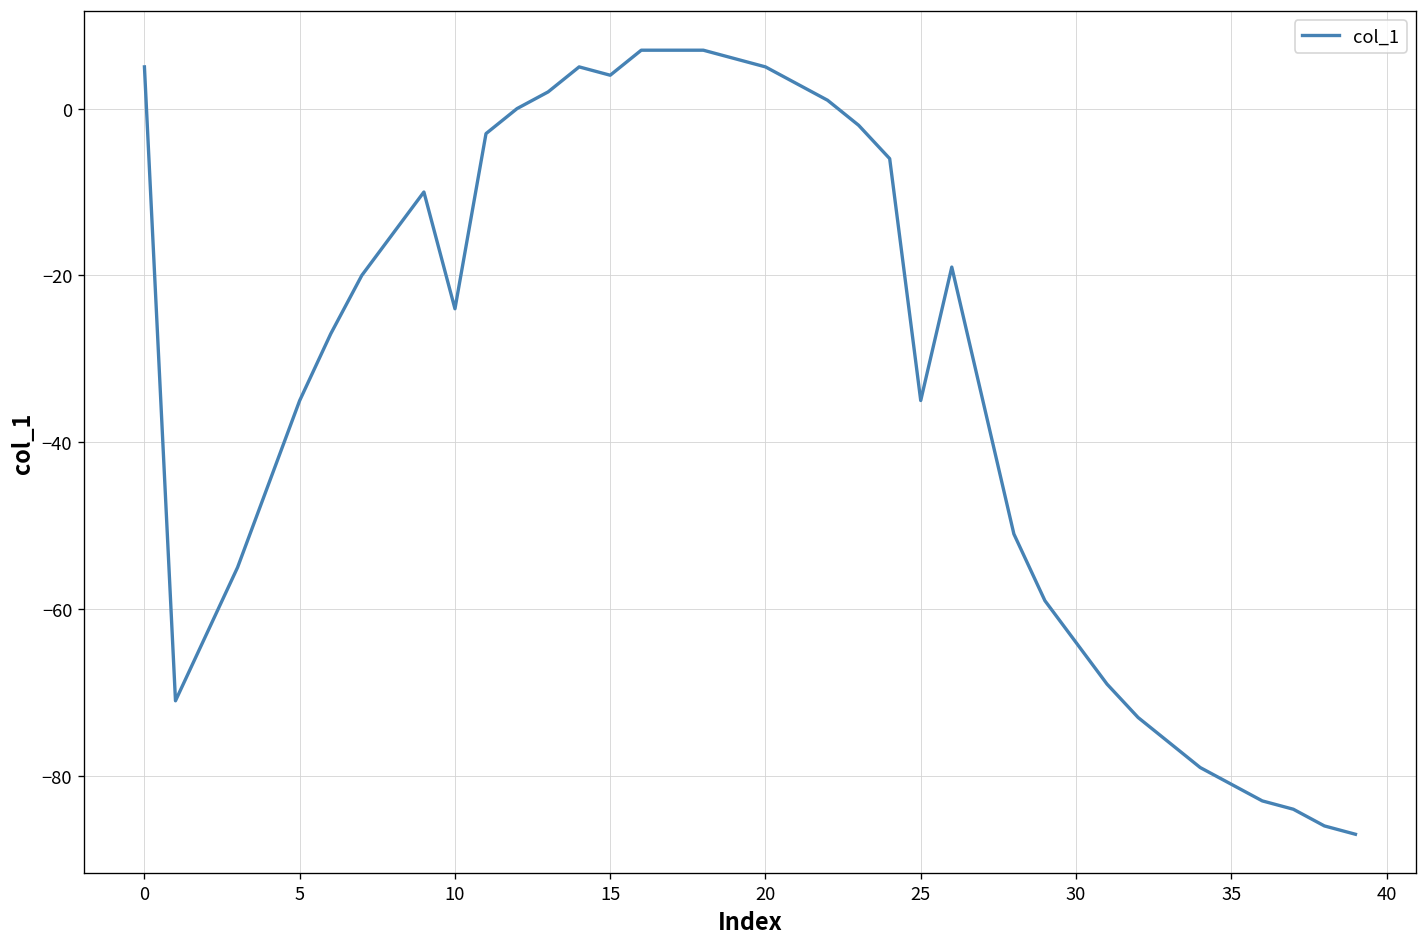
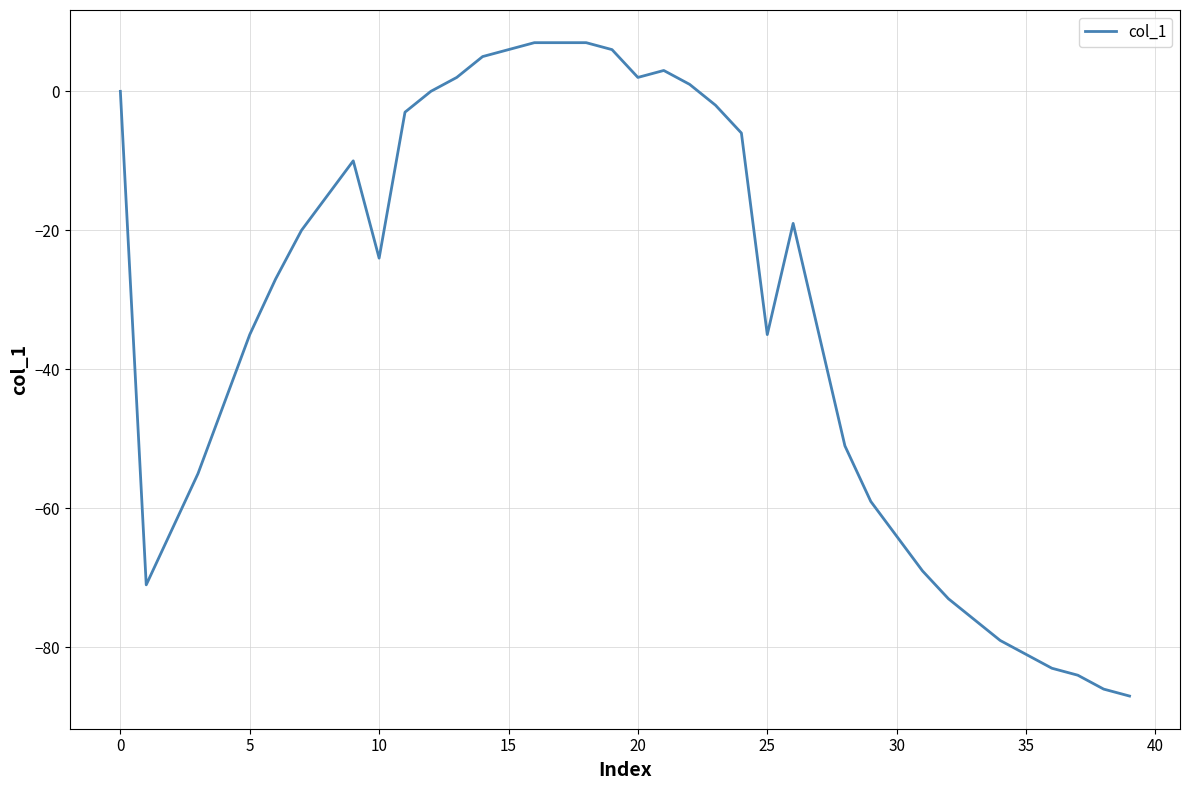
  {
-   "0": 5,
+   "0": 0,
    "5": -35,
    "10": -24,
-   "15": 4,
-   "20": 5,
+   "15": 6,
+   "20": 2,
    "25": -35,
    "30": -64,
    "35": -81
  }
